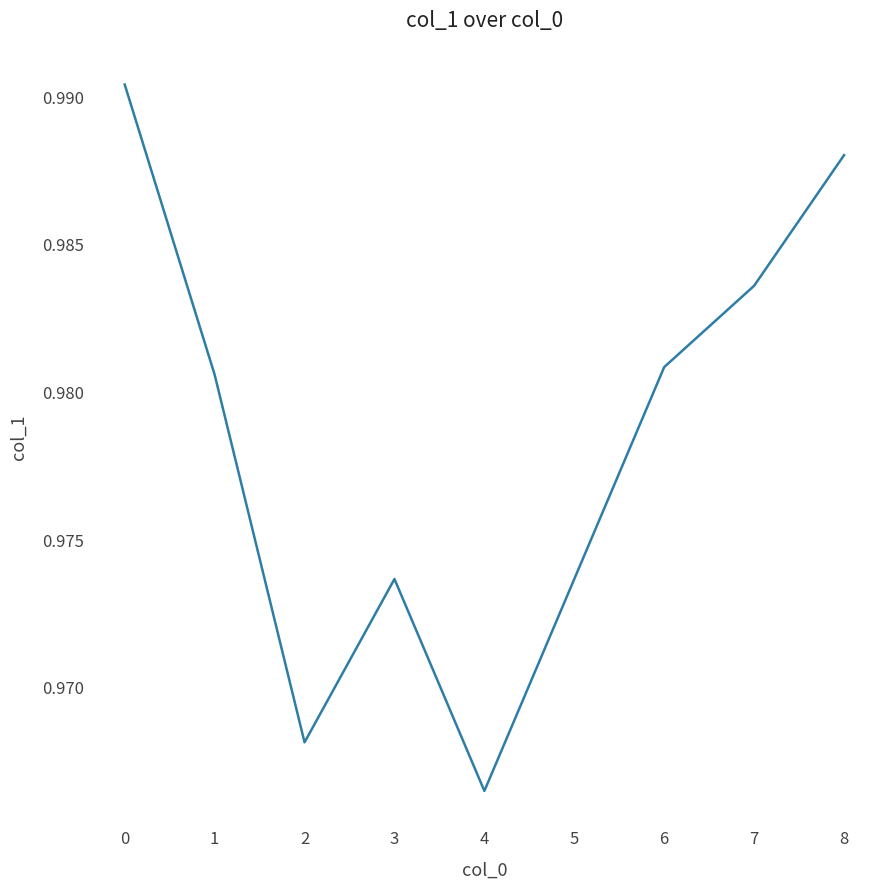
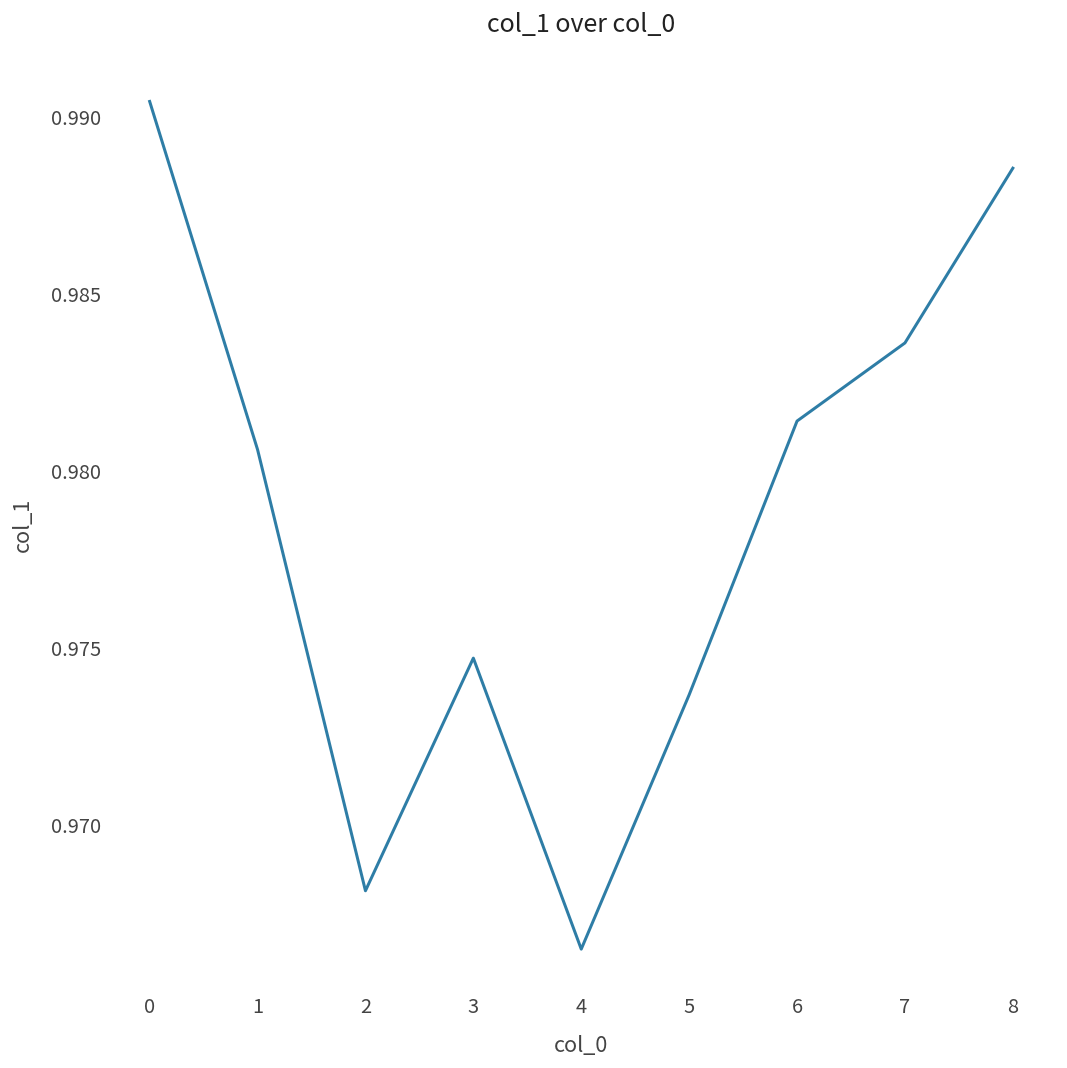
  {
    "0": 0.9904,
    "1": 0.9806,
    "2": 0.9682,
-   "3": 0.9737,
+   "3": 0.9747,
    "4": 0.9665,
    "5": 0.9737,
-   "6": 0.9809,
+   "6": 0.9814,
    "7": 0.9836,
-   "8": 0.9880
+   "8": 0.9885
  }
